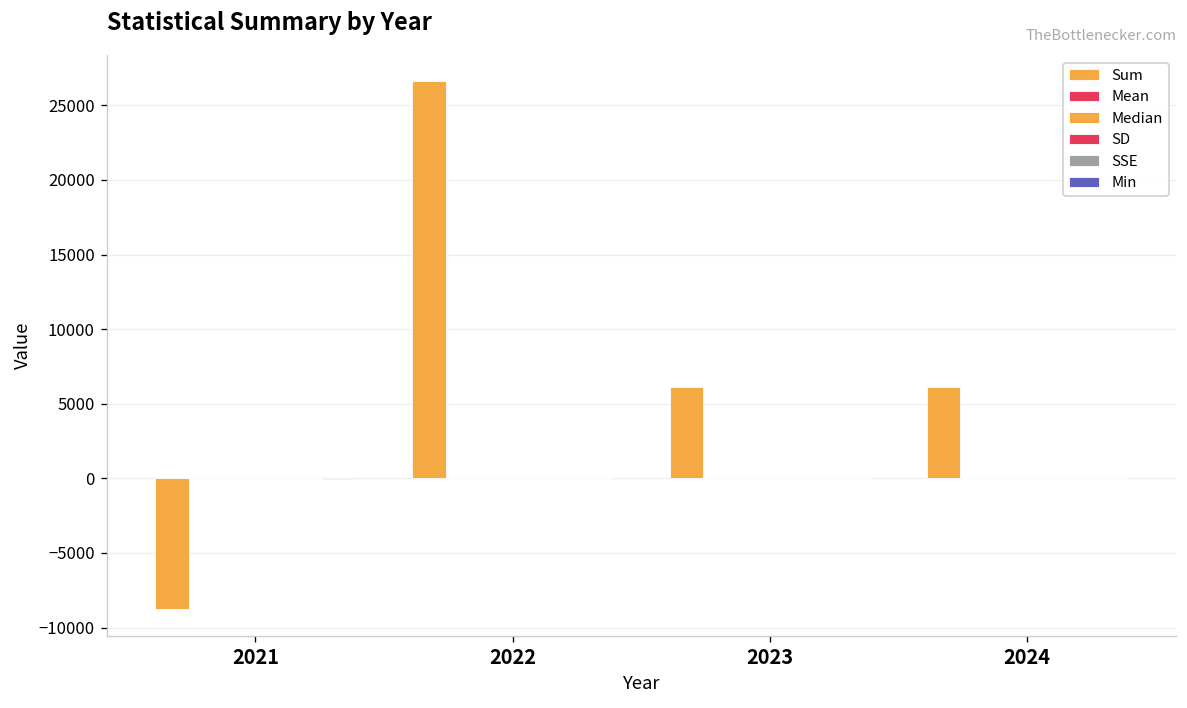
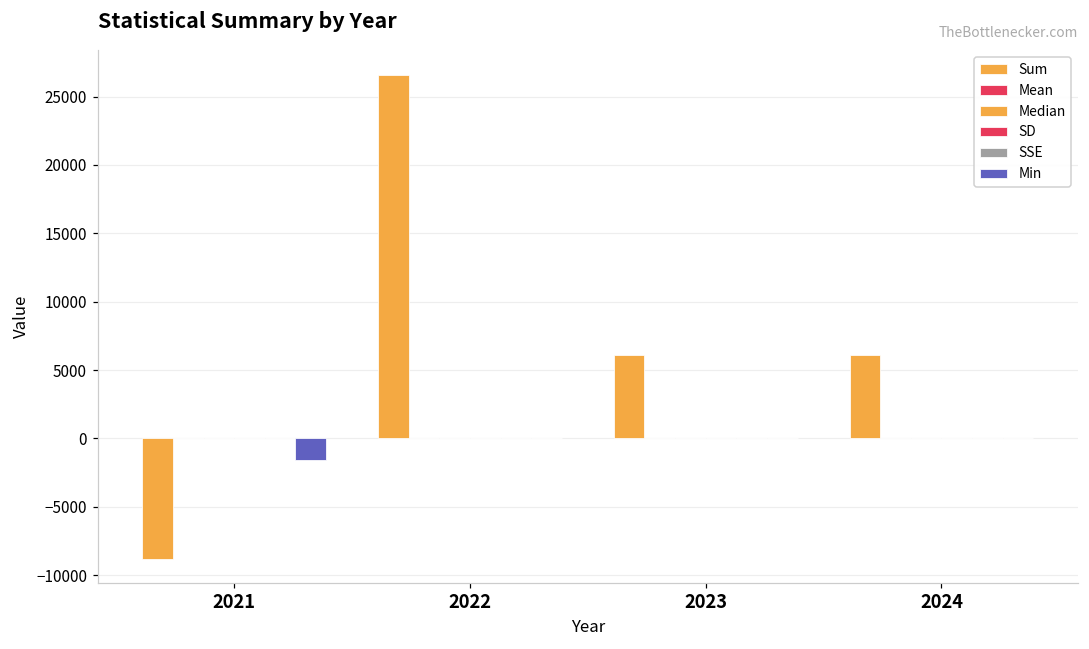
  {
    "Min": {
-     "2021": 0
+     "2021": -1600
    }
  }
